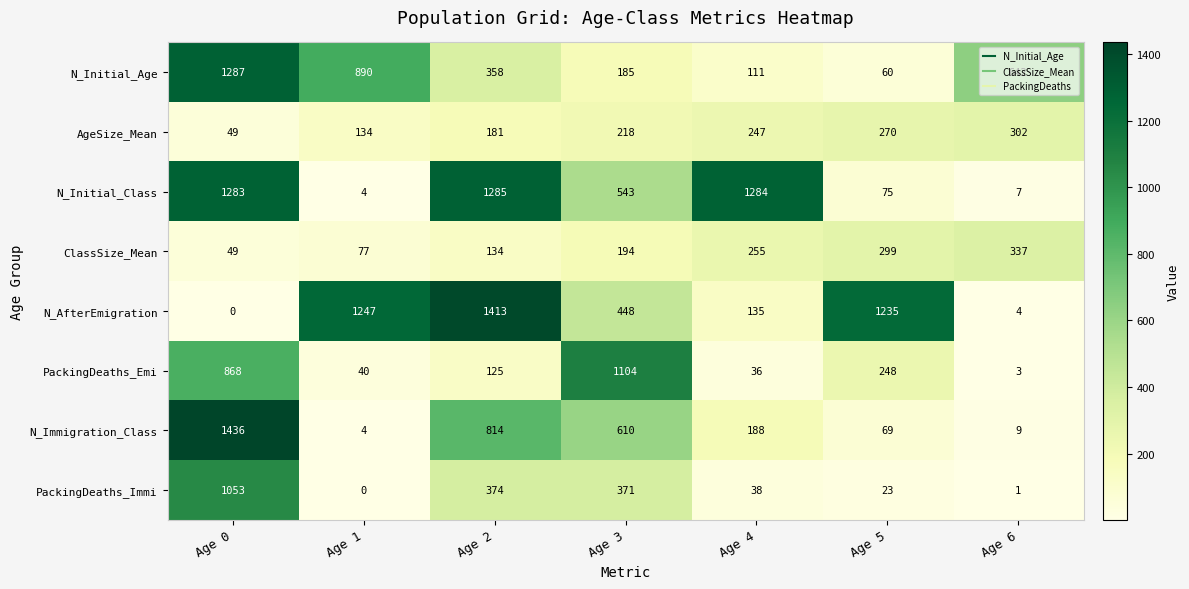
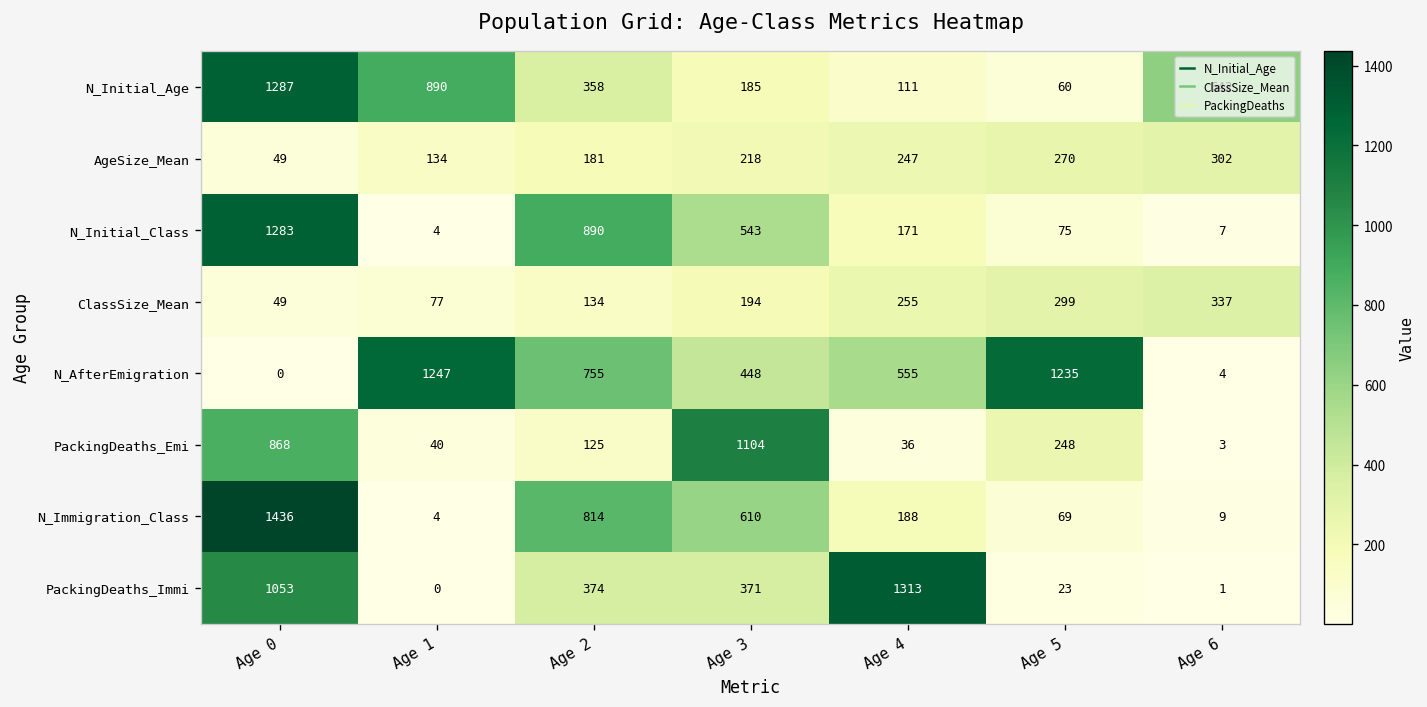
  {
    "N_Initial_Age": {
      "Age 0": 1287,
      "Age 1": 890,
      "Age 2": 358,
      "Age 3": 185,
      "Age 4": 111,
      "Age 5": 60
    },
    "AgeSize_Mean": {
      "Age 0": 49,
      "Age 1": 134,
      "Age 2": 181,
      "Age 3": 218,
      "Age 4": 247,
      "Age 5": 270,
      "Age 6": 302
    },
    "N_Initial_Class": {
      "Age 0": 1283,
      "Age 1": 4,
-     "Age 2": 1285,
+     "Age 2": 890,
      "Age 3": 543,
-     "Age 4": 1284,
+     "Age 4": 171,
      "Age 5": 75,
      "Age 6": 7
    },
    "ClassSize_Mean": {
      "Age 0": 49,
      "Age 1": 77,
      "Age 2": 134,
      "Age 3": 194,
      "Age 4": 255,
      "Age 5": 299,
      "Age 6": 337
    },
    "N_AfterEmigration": {
      "Age 0": 0,
      "Age 1": 1247,
-     "Age 2": 1413,
+     "Age 2": 755,
      "Age 3": 448,
-     "Age 4": 135,
+     "Age 4": 555,
      "Age 5": 1235,
      "Age 6": 4
    },
    "PackingDeaths_Emi": {
      "Age 0": 868,
      "Age 1": 40,
      "Age 2": 125,
      "Age 3": 1104,
      "Age 4": 36,
      "Age 5": 248,
      "Age 6": 3
    },
    "N_Immigration_Class": {
      "Age 0": 1436,
      "Age 1": 4,
      "Age 2": 814,
      "Age 3": 610,
      "Age 4": 188,
      "Age 5": 69,
      "Age 6": 9
    },
    "PackingDeaths_Immi": {
      "Age 0": 1053,
      "Age 1": 0,
      "Age 2": 374,
      "Age 3": 371,
-     "Age 4": 38,
+     "Age 4": 1313,
      "Age 5": 23,
      "Age 6": 1
    }
  }
